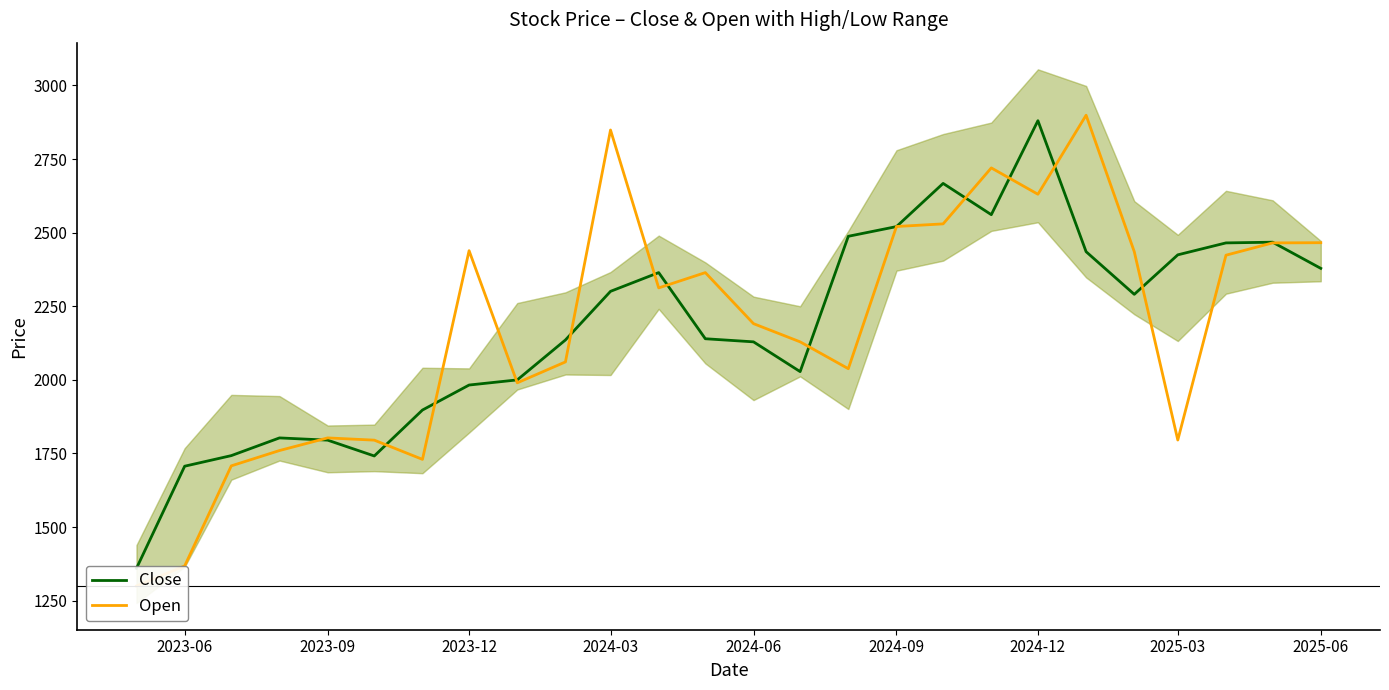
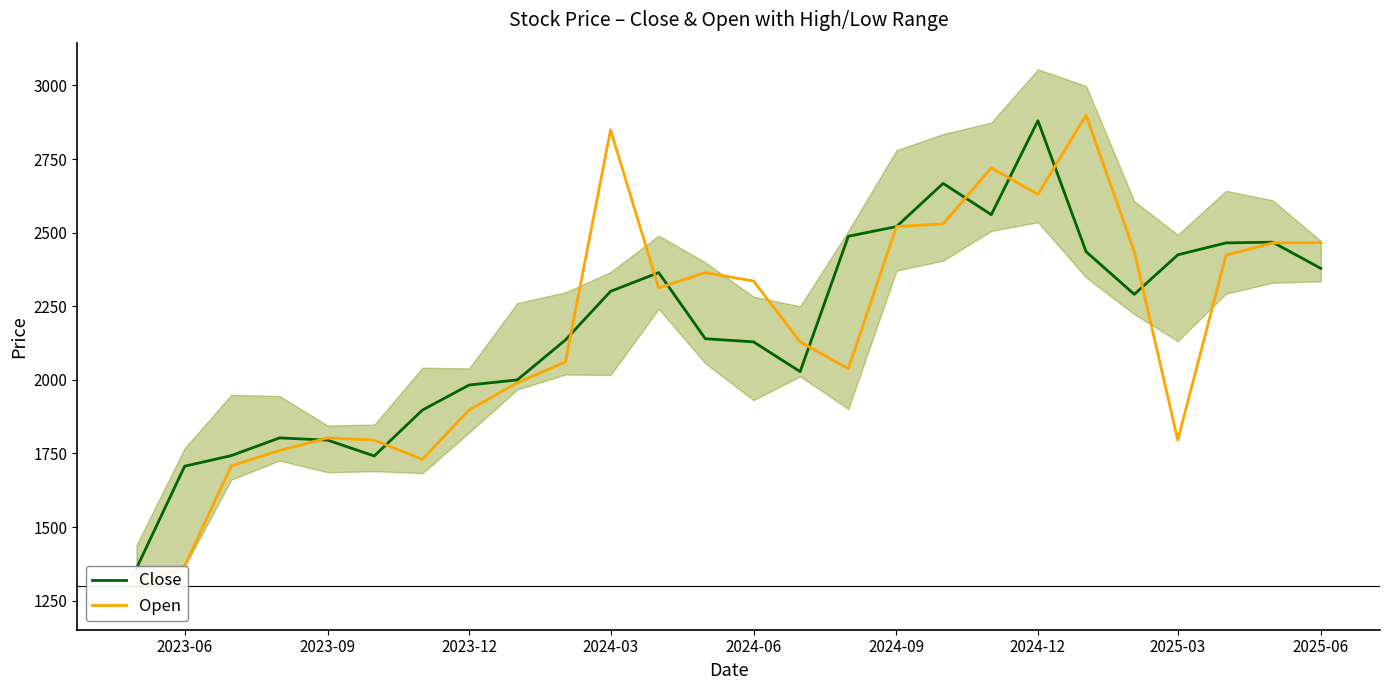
  {
    "Open": {
-     "2023-12": 2440,
+     "2023-12": 1900,
      "2024-03": 2850,
-     "2024-06": 2190,
+     "2024-06": 2340,
      "2024-12": 2630,
      "2025-03": 1800
    }
  }
